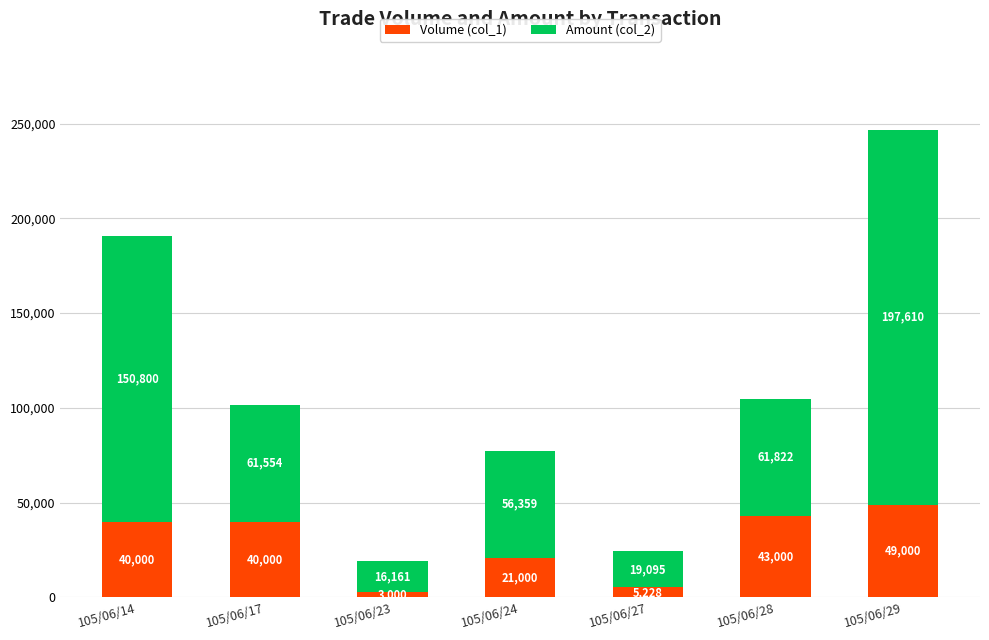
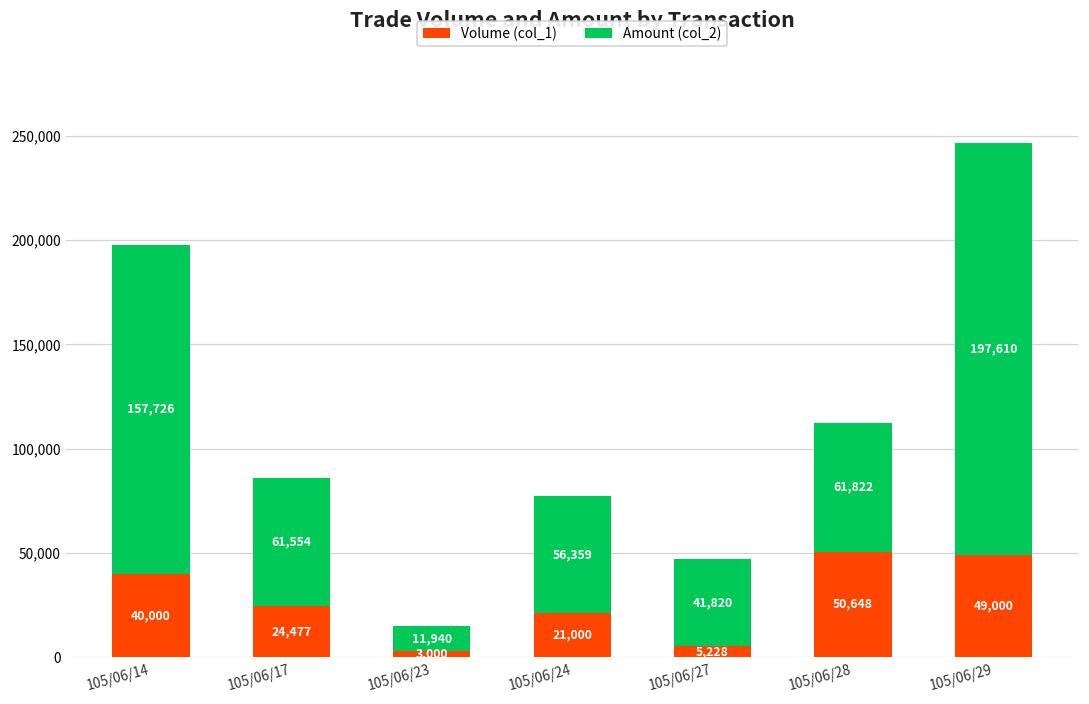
  {
    "Volume (col_1)": {
      "105/06/14": "40,000",
-     "105/06/17": "40,000",
+     "105/06/17": "24,477",
      "105/06/23": "3,000",
      "105/06/24": "21,000",
      "105/06/27": "5,228",
-     "105/06/28": "43,000",
+     "105/06/28": "50,648",
      "105/06/29": "49,000"
    },
    "Amount (col_2)": {
-     "105/06/14": "150,800",
+     "105/06/14": "157,726",
      "105/06/17": "61,554",
-     "105/06/23": "16,161",
+     "105/06/23": "11,940",
      "105/06/24": "56,359",
-     "105/06/27": "19,095",
+     "105/06/27": "41,820",
      "105/06/28": "61,822",
      "105/06/29": "197,610"
    }
  }
